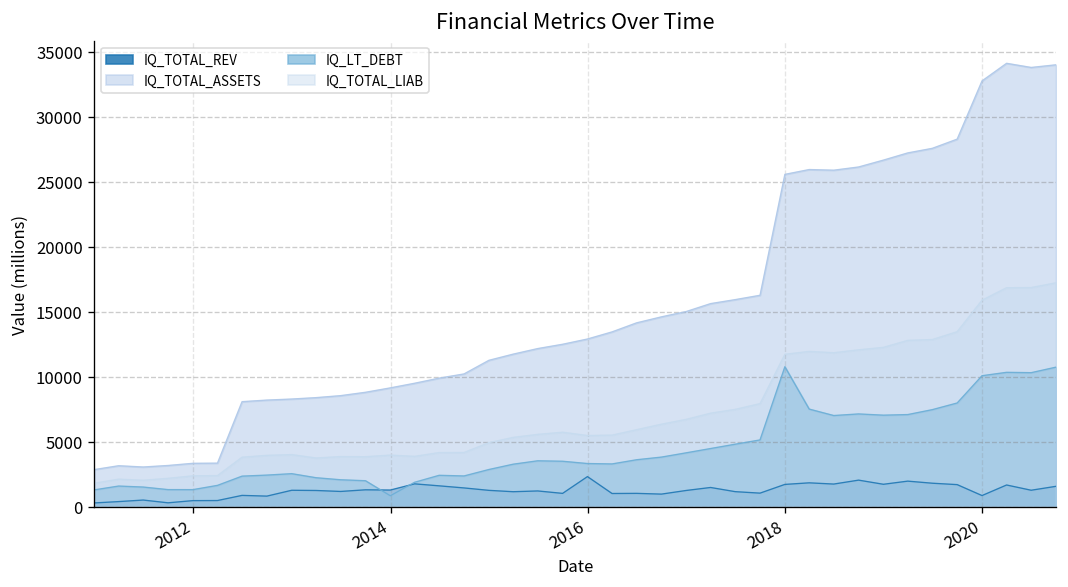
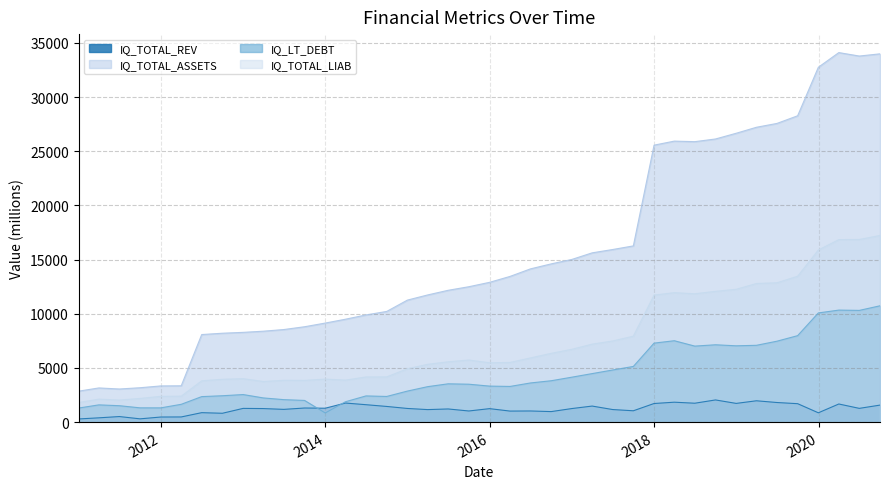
  {
    "IQ_TOTAL_REV": {
      "2012": 500,
      "2014": 1300,
-     "2016": 2300,
+     "2016": 1200,
      "2018": 1700,
      "2020": 900
    },
    "IQ_LT_DEBT": {
      "2012": 1300,
      "2014": 800,
      "2016": 3300,
-     "2018": 10800,
+     "2018": 7300,
      "2020": 10100
    }
  }
